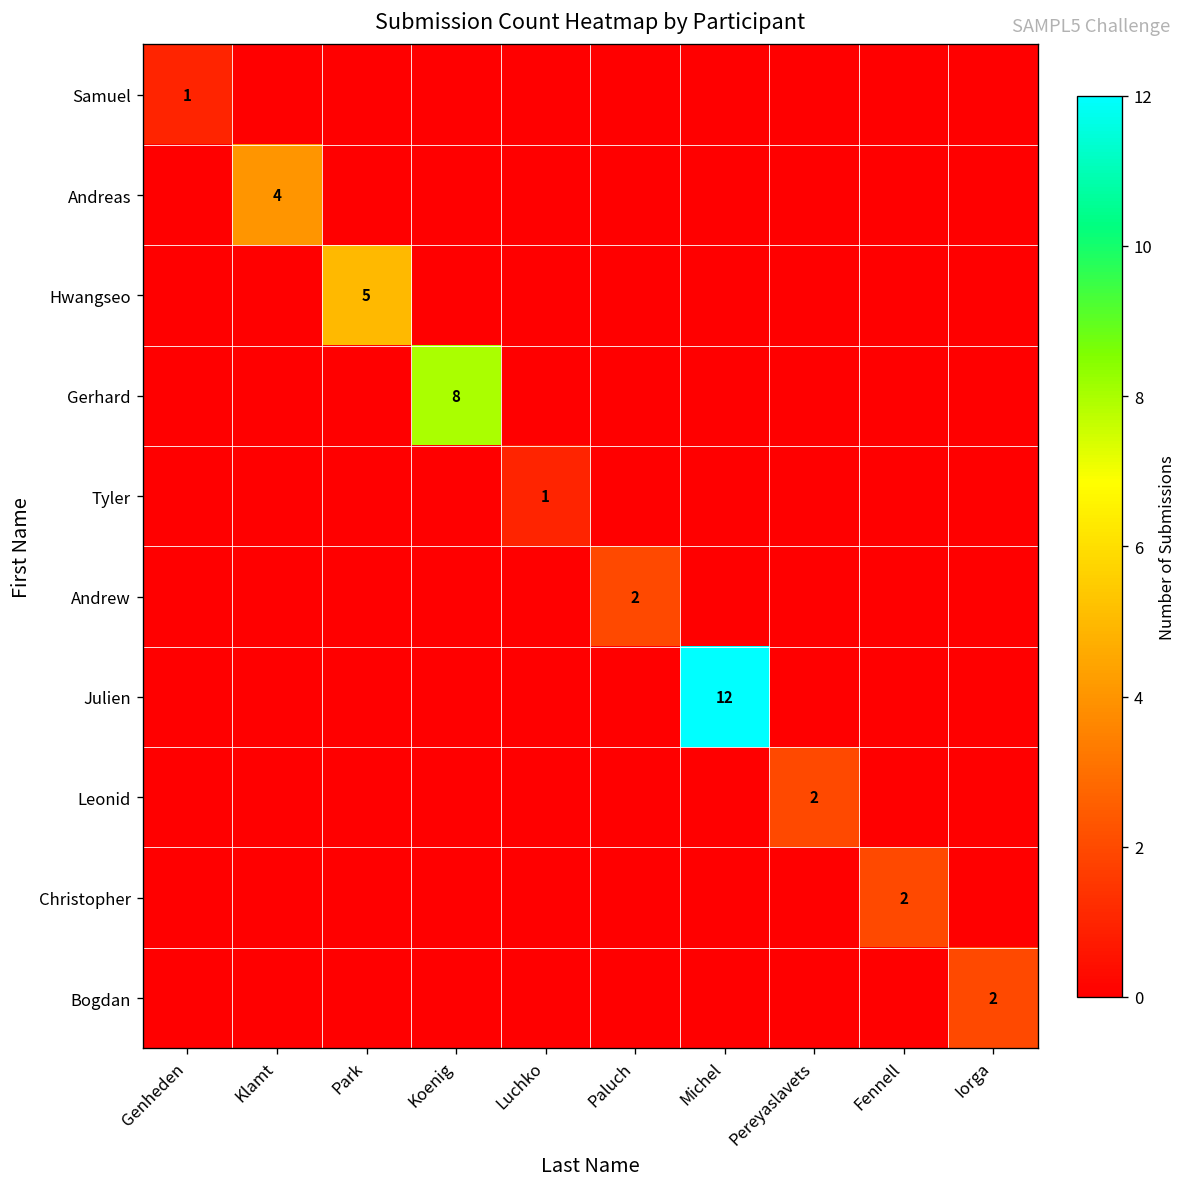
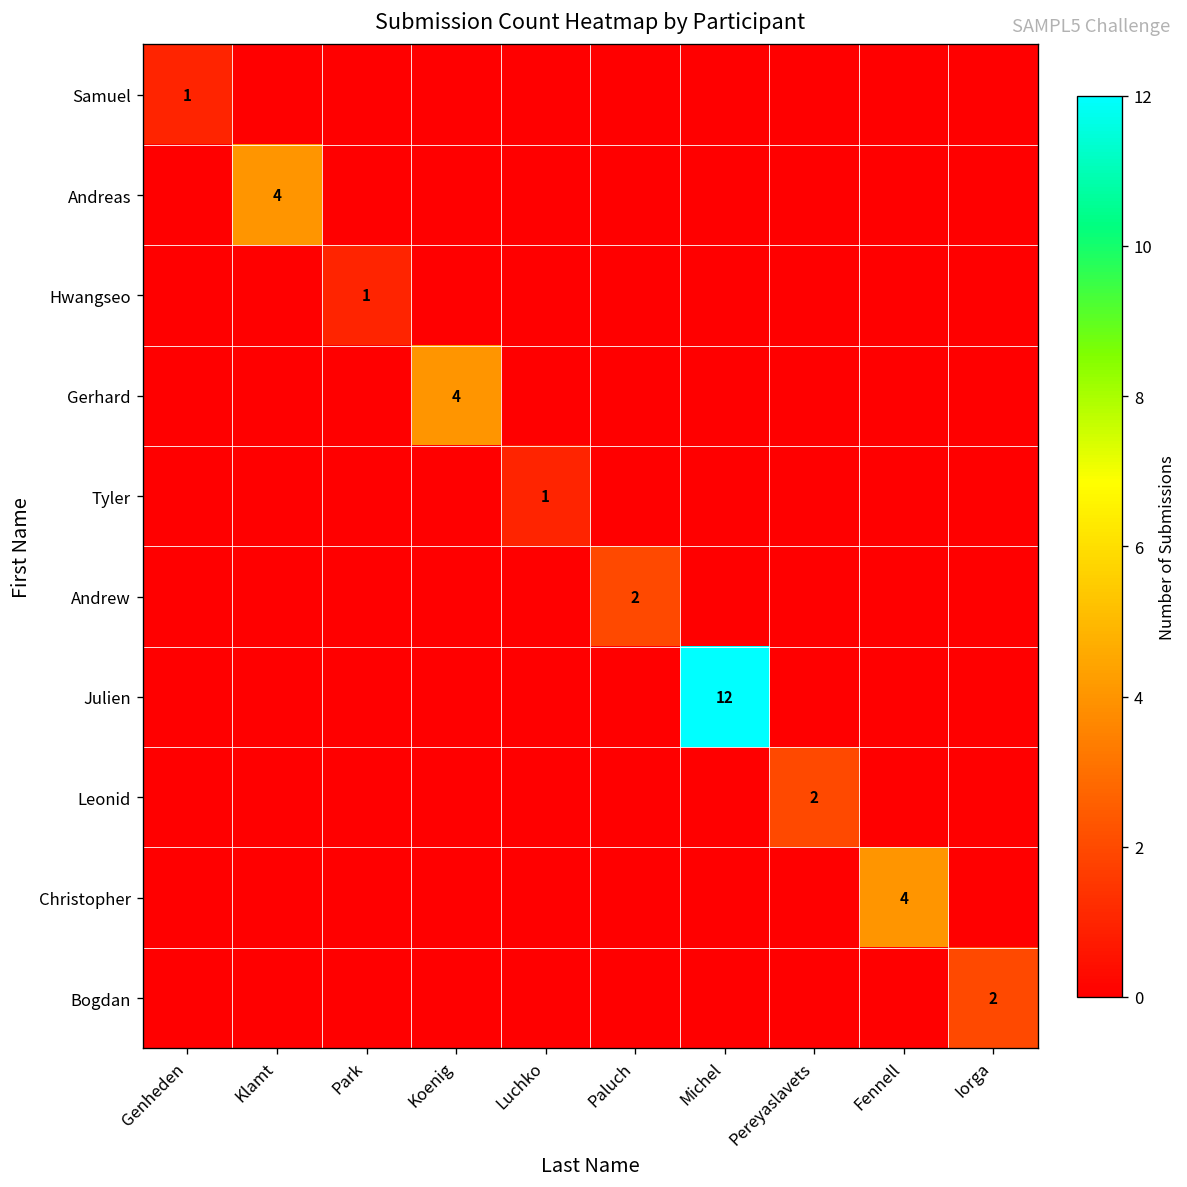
  {
    "Samuel": {
      "Genheden": 1
    },
    "Andreas": {
      "Klamt": 4
    },
    "Hwangseo": {
-     "Park": 5
+     "Park": 1
    },
    "Gerhard": {
-     "Koenig": 8
+     "Koenig": 4
    },
    "Tyler": {
      "Luchko": 1
    },
    "Andrew": {
      "Paluch": 2
    },
    "Julien": {
      "Michel": 12
    },
    "Leonid": {
      "Pereyaslavets": 2
    },
    "Christopher": {
-     "Fennell": 2
+     "Fennell": 4
    },
    "Bogdan": {
      "Iorga": 2
    }
  }
